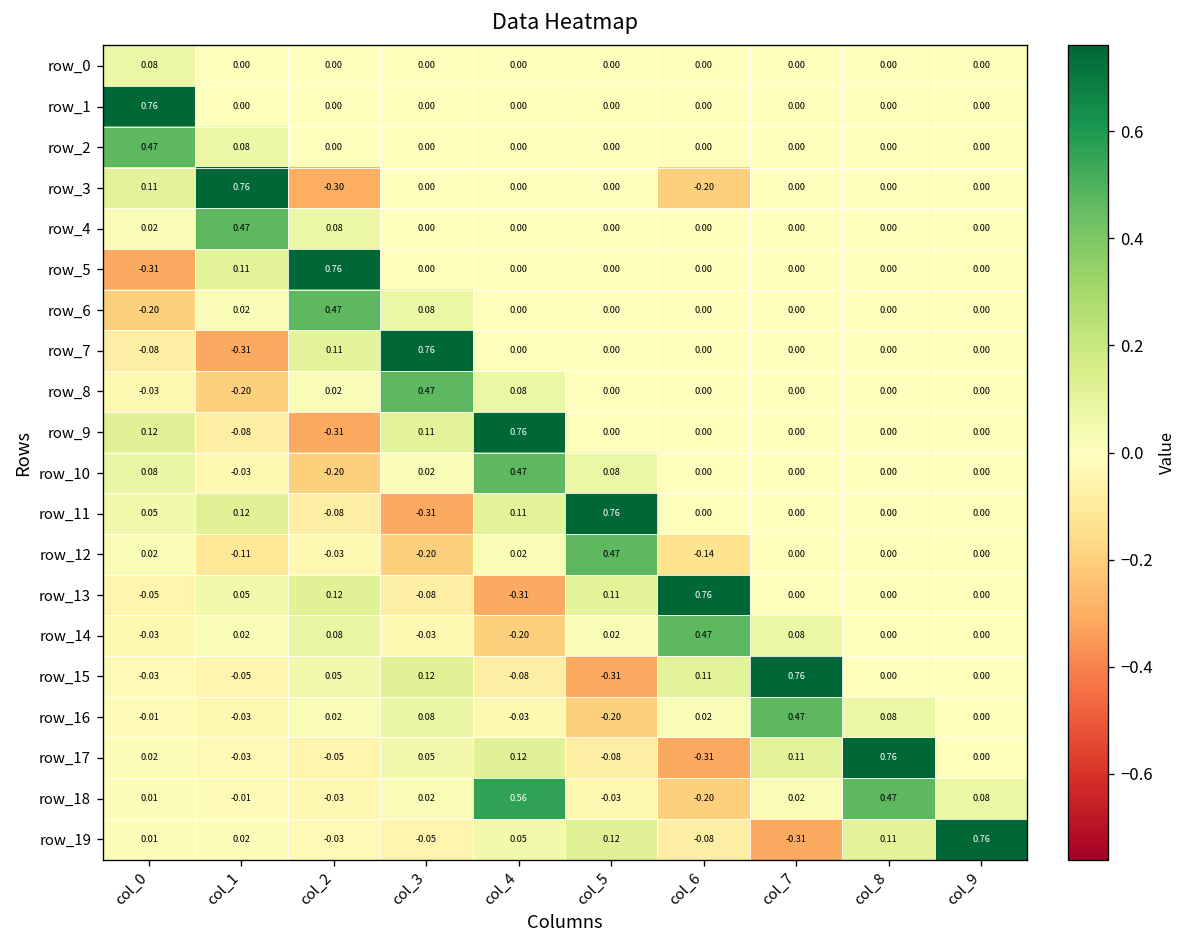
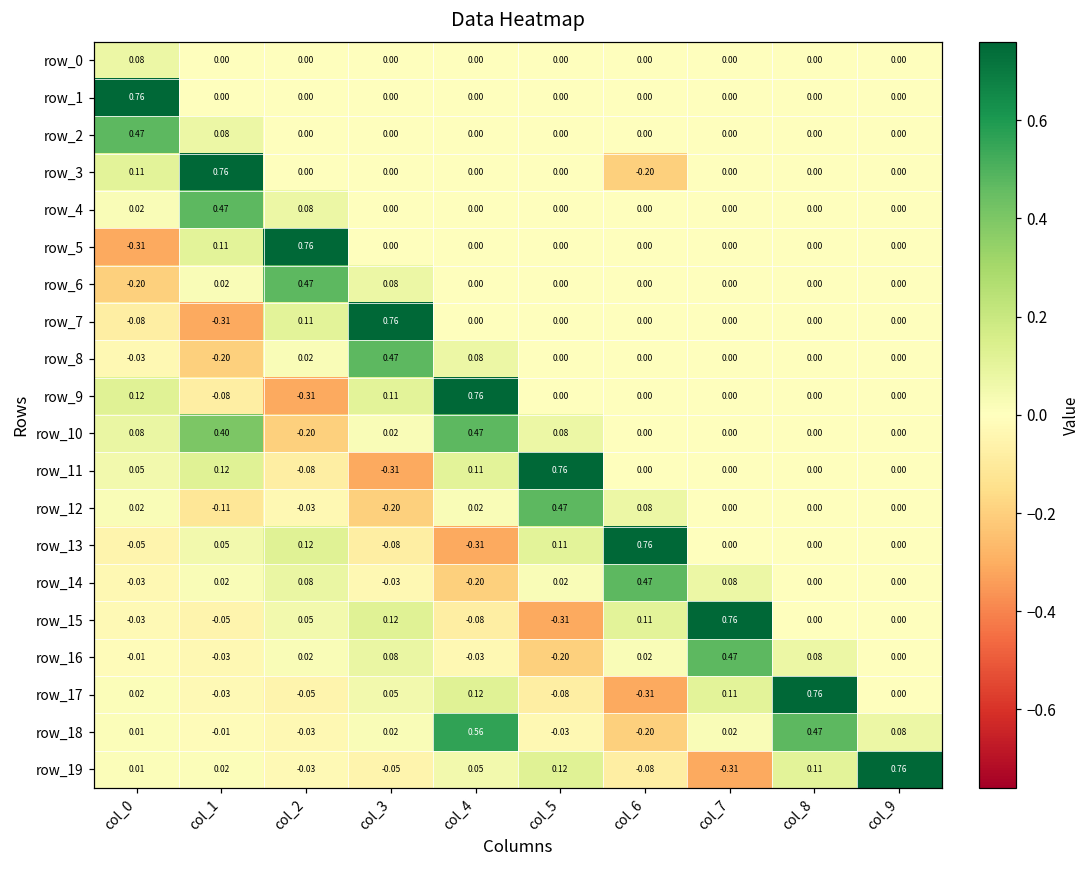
  {
    "row_0": {
      "col_0": 0.08,
      "col_1": 0.00,
      "col_2": 0.00,
      "col_3": 0.00,
      "col_4": 0.00,
      "col_5": 0.00,
      "col_6": 0.00,
      "col_7": 0.00,
      "col_8": 0.00,
      "col_9": 0.00
    },
    "row_1": {
      "col_0": 0.76,
      "col_1": 0.00,
      "col_2": 0.00,
      "col_3": 0.00,
      "col_4": 0.00,
      "col_5": 0.00,
      "col_6": 0.00,
      "col_7": 0.00,
      "col_8": 0.00,
      "col_9": 0.00
    },
    "row_2": {
      "col_0": 0.47,
      "col_1": 0.08,
      "col_2": 0.00,
      "col_3": 0.00,
      "col_4": 0.00,
      "col_5": 0.00,
      "col_6": 0.00,
      "col_7": 0.00,
      "col_8": 0.00,
      "col_9": 0.00
    },
    "row_3": {
      "col_0": 0.11,
      "col_1": 0.76,
-     "col_2": -0.30,
+     "col_2": 0.00,
      "col_3": 0.00,
      "col_4": 0.00,
      "col_5": 0.00,
      "col_6": -0.20,
      "col_7": 0.00,
      "col_8": 0.00,
      "col_9": 0.00
    },
    "row_4": {
      "col_0": 0.02,
      "col_1": 0.47,
      "col_2": 0.08,
      "col_3": 0.00,
      "col_4": 0.00,
      "col_5": 0.00,
      "col_6": 0.00,
      "col_7": 0.00,
      "col_8": 0.00,
      "col_9": 0.00
    },
    "row_5": {
      "col_0": -0.31,
      "col_1": 0.11,
      "col_2": 0.76,
      "col_3": 0.00,
      "col_4": 0.00,
      "col_5": 0.00,
      "col_6": 0.00,
      "col_7": 0.00,
      "col_8": 0.00,
      "col_9": 0.00
    },
    "row_6": {
      "col_0": -0.20,
      "col_1": 0.02,
      "col_2": 0.47,
      "col_3": 0.08,
      "col_4": 0.00,
      "col_5": 0.00,
      "col_6": 0.00,
      "col_7": 0.00,
      "col_8": 0.00,
      "col_9": 0.00
    },
    "row_7": {
      "col_0": -0.08,
      "col_1": -0.31,
      "col_2": 0.11,
      "col_3": 0.76,
      "col_4": 0.00,
      "col_5": 0.00,
      "col_6": 0.00,
      "col_7": 0.00,
      "col_8": 0.00,
      "col_9": 0.00
    },
    "row_8": {
      "col_0": -0.03,
      "col_1": -0.20,
      "col_2": 0.02,
      "col_3": 0.47,
      "col_4": 0.08,
      "col_5": 0.00,
      "col_6": 0.00,
      "col_7": 0.00,
      "col_8": 0.00,
      "col_9": 0.00
    },
    "row_9": {
      "col_0": 0.12,
      "col_1": -0.08,
      "col_2": -0.31,
      "col_3": 0.11,
      "col_4": 0.76,
      "col_5": 0.00,
      "col_6": 0.00,
      "col_7": 0.00,
      "col_8": 0.00,
      "col_9": 0.00
    },
    "row_10": {
      "col_0": 0.08,
-     "col_1": -0.03,
+     "col_1": 0.40,
      "col_2": -0.20,
      "col_3": 0.02,
      "col_4": 0.47,
      "col_5": 0.08,
      "col_6": 0.00,
      "col_7": 0.00,
      "col_8": 0.00,
      "col_9": 0.00
    },
    "row_11": {
      "col_0": 0.05,
      "col_1": 0.12,
      "col_2": -0.08,
      "col_3": -0.31,
      "col_4": 0.11,
      "col_5": 0.76,
      "col_6": 0.00,
      "col_7": 0.00,
      "col_8": 0.00,
      "col_9": 0.00
    },
    "row_12": {
      "col_0": 0.02,
      "col_1": -0.11,
      "col_2": -0.03,
      "col_3": -0.20,
      "col_4": 0.02,
      "col_5": 0.47,
-     "col_6": -0.14,
+     "col_6": 0.08,
      "col_7": 0.00,
      "col_8": 0.00,
      "col_9": 0.00
    },
    "row_13": {
      "col_0": -0.05,
      "col_1": 0.05,
      "col_2": 0.12,
      "col_3": -0.08,
      "col_4": -0.31,
      "col_5": 0.11,
      "col_6": 0.76,
      "col_7": 0.00,
      "col_8": 0.00,
      "col_9": 0.00
    },
    "row_14": {
      "col_0": -0.03,
      "col_1": 0.02,
      "col_2": 0.08,
      "col_3": -0.03,
      "col_4": -0.20,
      "col_5": 0.02,
      "col_6": 0.47,
      "col_7": 0.08,
      "col_8": 0.00,
      "col_9": 0.00
    },
    "row_15": {
      "col_0": -0.03,
      "col_1": -0.05,
      "col_2": 0.05,
      "col_3": 0.12,
      "col_4": -0.08,
      "col_5": -0.31,
      "col_6": 0.11,
      "col_7": 0.76,
      "col_8": 0.00,
      "col_9": 0.00
    },
    "row_16": {
      "col_0": -0.01,
      "col_1": -0.03,
      "col_2": 0.02,
      "col_3": 0.08,
      "col_4": -0.03,
      "col_5": -0.20,
      "col_6": 0.02,
      "col_7": 0.47,
      "col_8": 0.08,
      "col_9": 0.00
    },
    "row_17": {
      "col_0": 0.02,
      "col_1": -0.03,
      "col_2": -0.05,
      "col_3": 0.05,
      "col_4": 0.12,
      "col_5": -0.08,
      "col_6": -0.31,
      "col_7": 0.11,
      "col_8": 0.76,
      "col_9": 0.00
    },
    "row_18": {
      "col_0": 0.01,
      "col_1": -0.01,
      "col_2": -0.03,
      "col_3": 0.02,
      "col_4": 0.56,
      "col_5": -0.03,
      "col_6": -0.20,
      "col_7": 0.02,
      "col_8": 0.47,
      "col_9": 0.08
    },
    "row_19": {
      "col_0": 0.01,
      "col_1": 0.02,
      "col_2": -0.03,
      "col_3": -0.05,
      "col_4": 0.05,
      "col_5": 0.12,
      "col_6": -0.08,
      "col_7": -0.31,
      "col_8": 0.11,
      "col_9": 0.76
    }
  }
